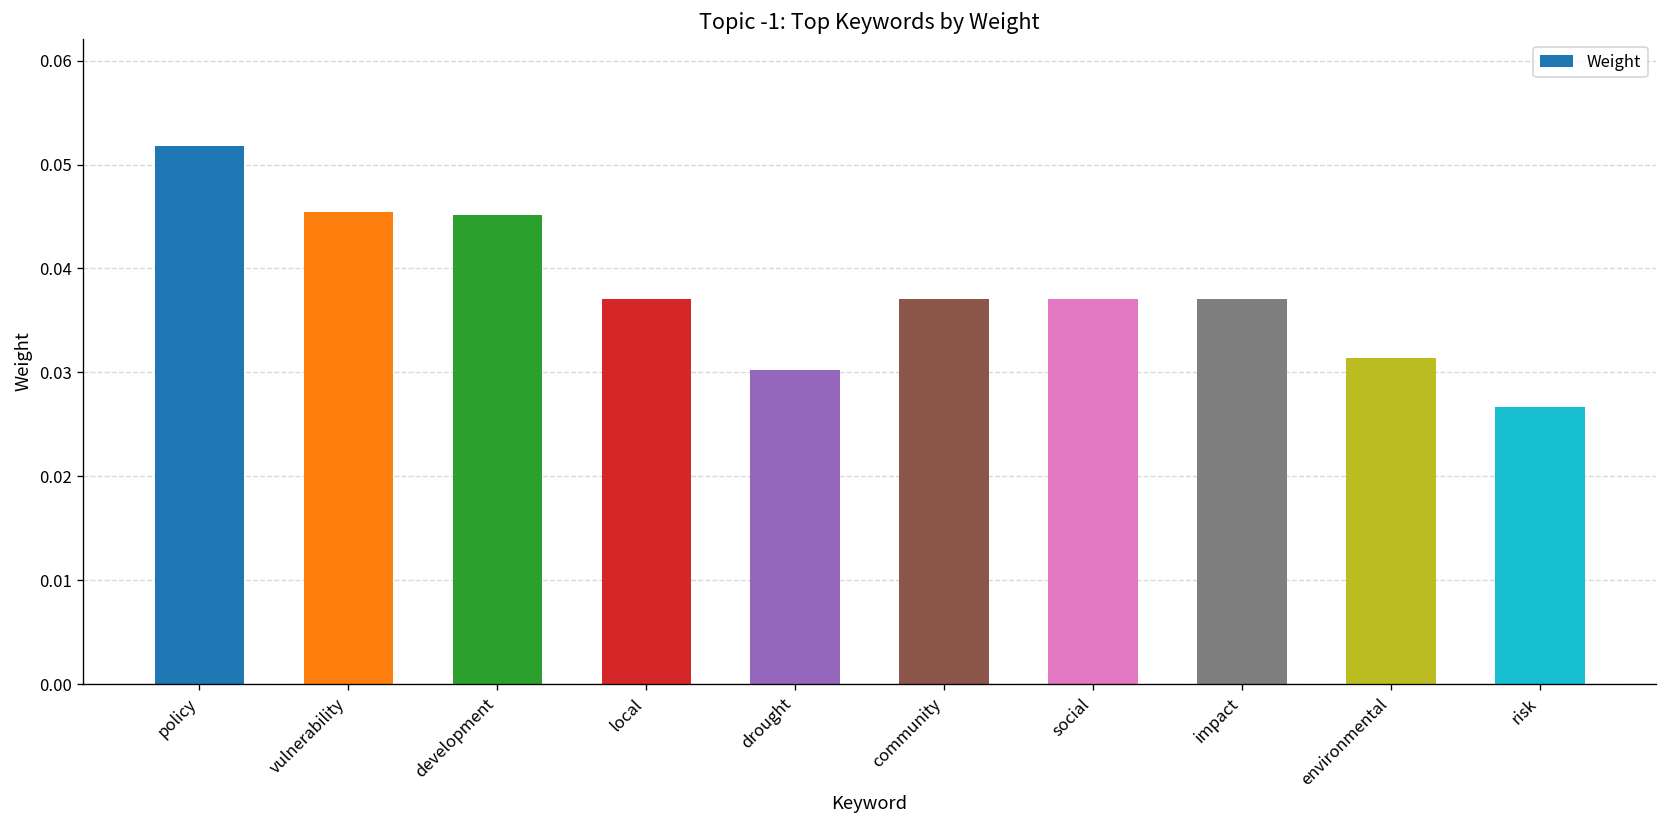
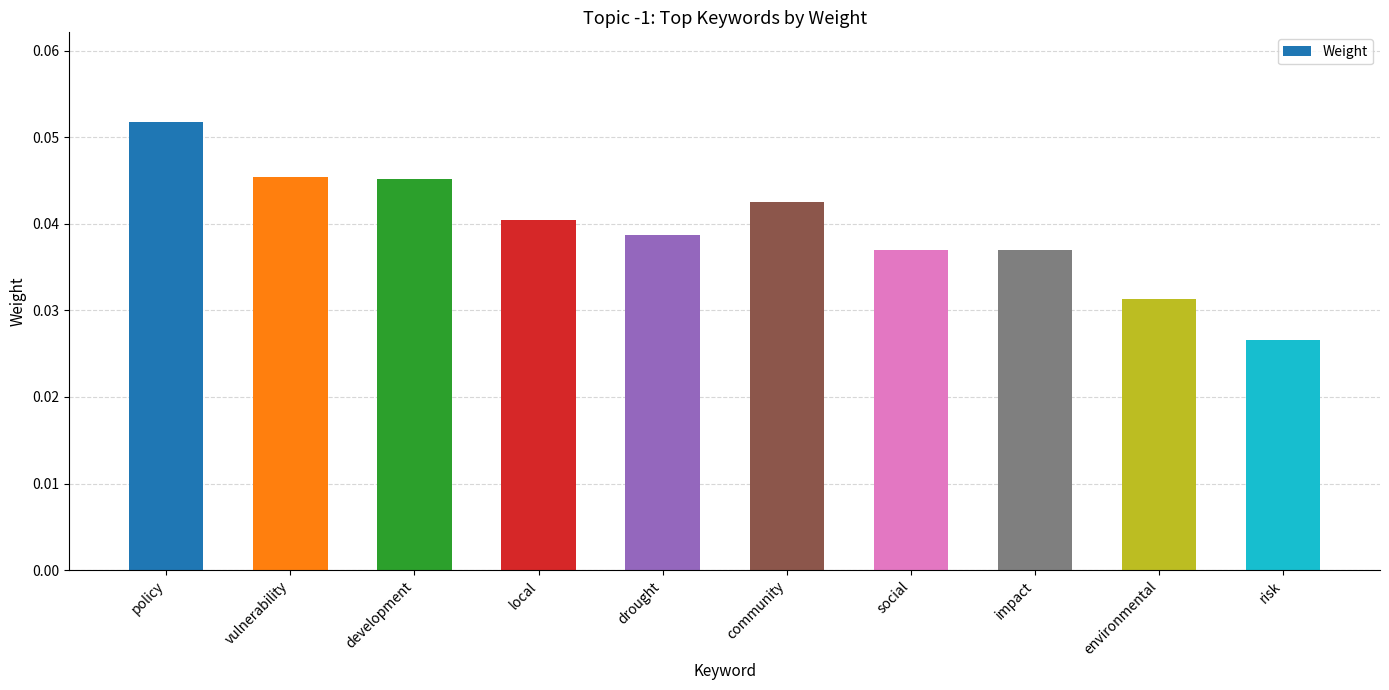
  {
    "policy": 0.052,
    "vulnerability": 0.045,
    "development": 0.045,
-   "local": 0.037,
-   "drought": 0.030,
-   "community": 0.037,
+   "local": 0.040,
+   "drought": 0.039,
+   "community": 0.043,
    "social": 0.037,
    "impact": 0.037,
    "environmental": 0.031,
    "risk": 0.027
  }
